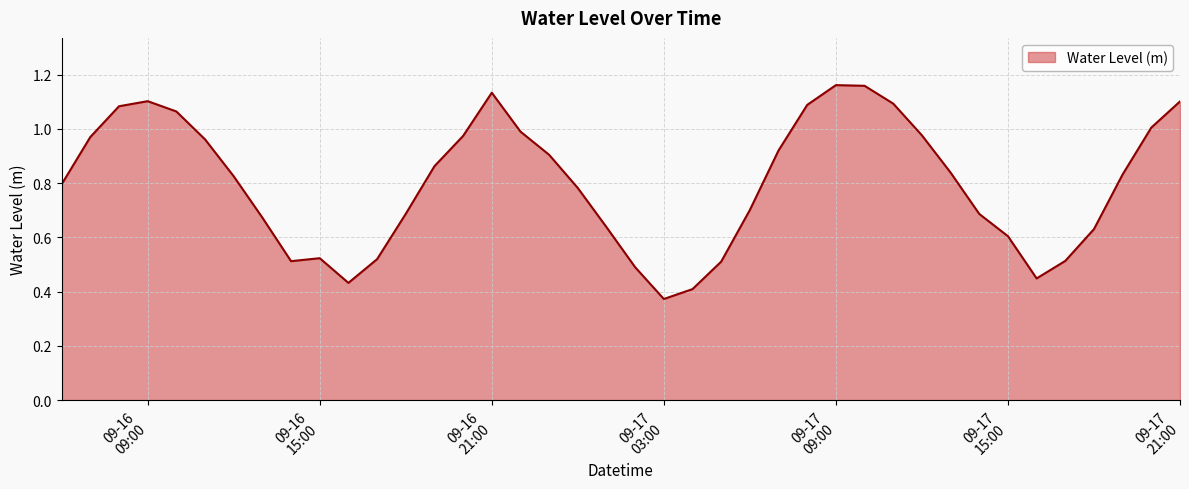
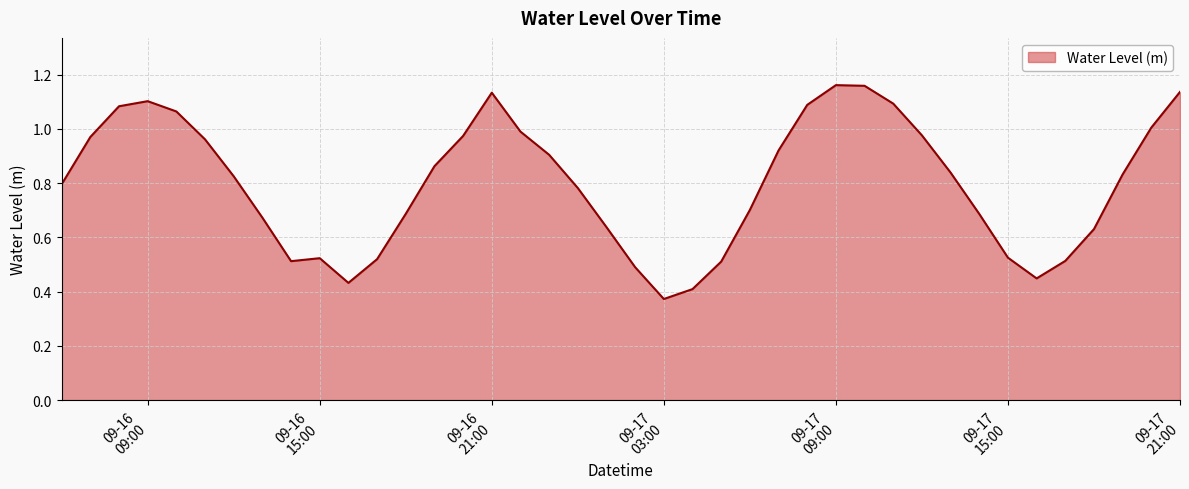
  {
    "09-16 09:00": 1.10,
    "09-16 15:00": 0.52,
    "09-16 21:00": 1.13,
    "09-17 03:00": 0.37,
    "09-17 09:00": 1.16,
-   "09-17 15:00": 0.60,
-   "09-17 21:00": 1.10
+   "09-17 15:00": 0.53,
+   "09-17 21:00": 1.14
  }
